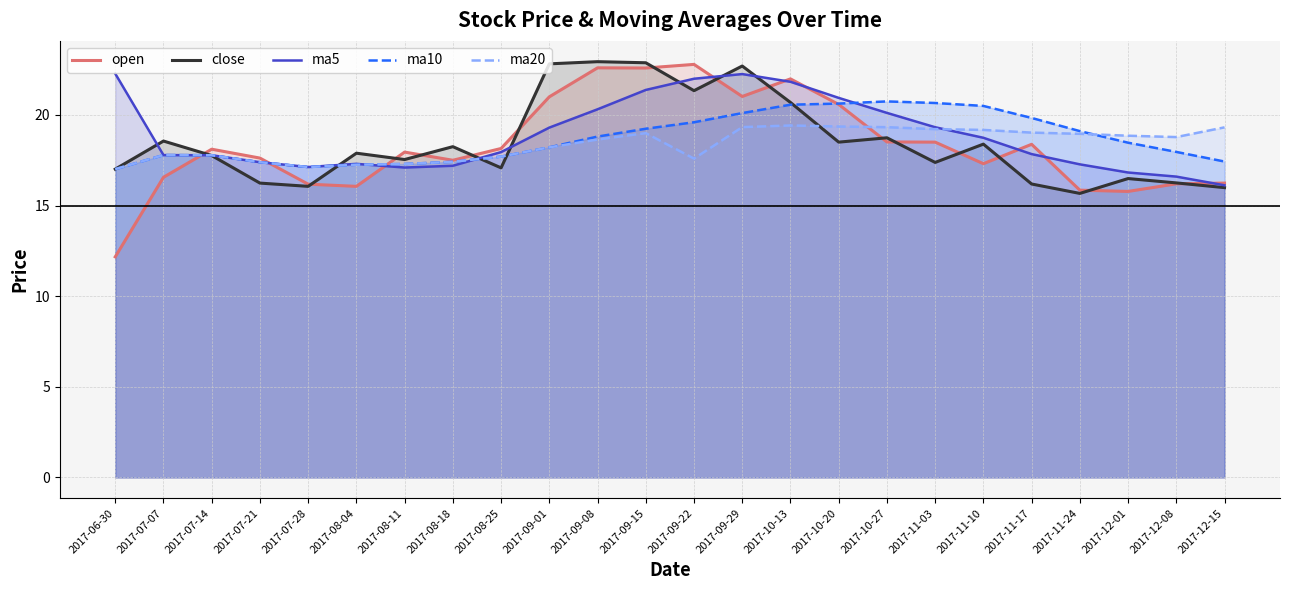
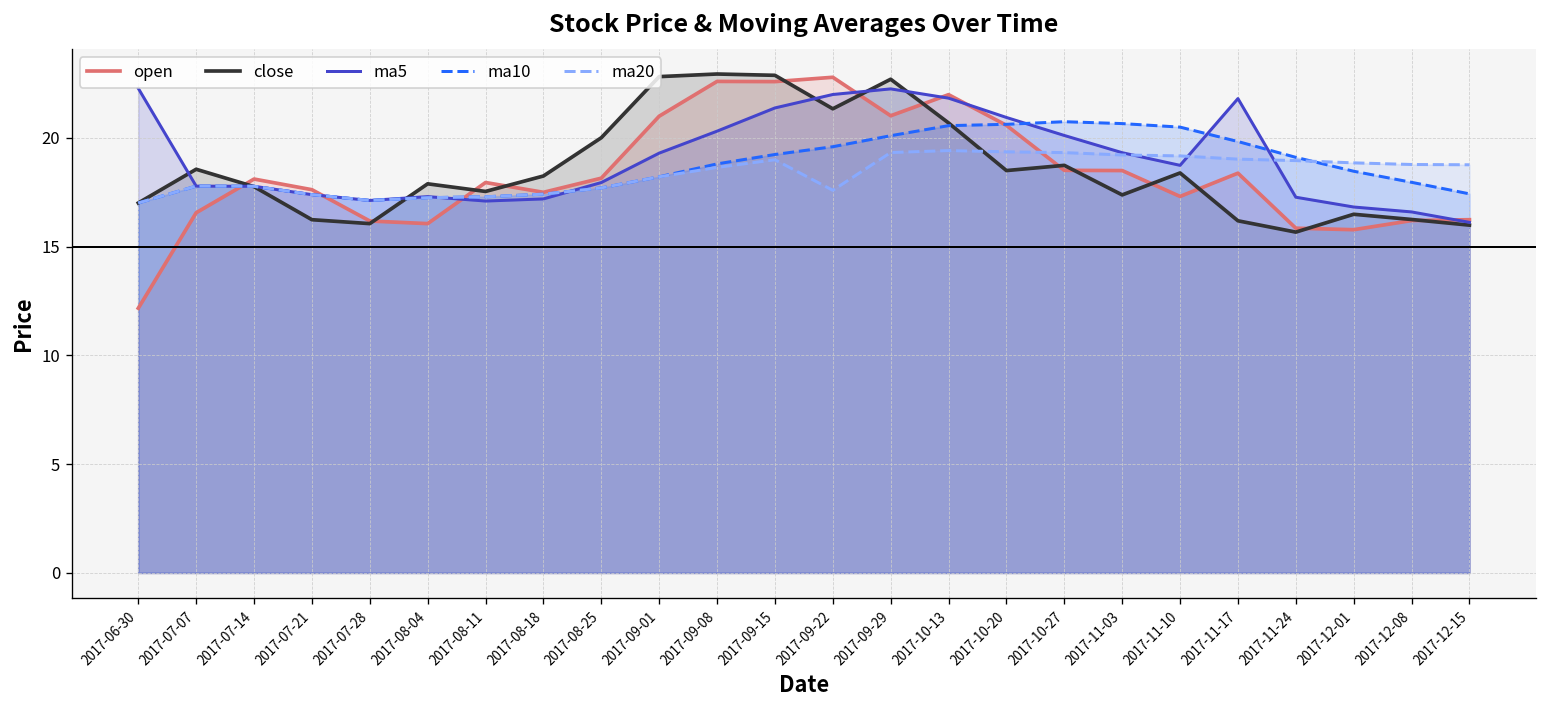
  {
    "open": {
      "2017-06-30": 12.2,
      "2017-07-07": 16.6,
      "2017-07-14": 18.1,
      "2017-07-21": 17.6,
      "2017-08-04": 16.1,
      "2017-08-11": 18.0,
      "2017-08-25": 18.2,
      "2017-09-01": 21.0,
      "2017-09-08": 22.6,
      "2017-09-15": 22.6,
      "2017-09-22": 22.8,
      "2017-09-29": 21.0,
      "2017-10-13": 22.0,
      "2017-10-27": 18.5,
      "2017-11-03": 18.5,
      "2017-11-10": 17.3,
      "2017-11-17": 18.4,
      "2017-11-24": 15.9,
      "2017-12-01": 15.8
    },
    "close": {
      "2017-07-07": 18.6,
      "2017-07-21": 16.2,
      "2017-08-04": 17.9,
      "2017-08-11": 17.5,
      "2017-08-18": 18.3,
-     "2017-08-25": 17.1,
+     "2017-08-25": 20.0,
      "2017-09-08": 22.9,
      "2017-09-15": 22.9,
      "2017-09-22": 21.3,
      "2017-09-29": 22.7,
      "2017-10-20": 18.5,
      "2017-10-27": 18.7,
      "2017-11-03": 17.4,
      "2017-11-10": 18.4,
      "2017-11-17": 16.2,
      "2017-11-24": 15.7,
      "2017-12-01": 16.5
    },
    "ma5": {
      "2017-06-30": 22.3,
      "2017-08-11": 17.1,
      "2017-08-18": 17.2,
      "2017-08-25": 18.0,
      "2017-09-01": 19.3,
      "2017-09-08": 20.3,
      "2017-09-15": 21.4,
      "2017-09-22": 22.0,
      "2017-09-29": 22.3,
      "2017-10-13": 21.8,
      "2017-10-20": 20.9,
      "2017-10-27": 20.1,
      "2017-11-10": 18.7,
-     "2017-11-17": 17.8,
+     "2017-11-17": 21.8,
      "2017-11-24": 17.3,
      "2017-12-01": 16.8,
      "2017-12-08": 16.6
    },
    "ma10": {
      "2017-09-08": 18.8,
      "2017-09-15": 19.2,
      "2017-09-22": 19.6,
      "2017-09-29": 20.1,
      "2017-10-27": 20.7,
      "2017-11-03": 20.7,
      "2017-11-10": 20.5,
      "2017-11-17": 19.8,
      "2017-11-24": 19.1,
      "2017-12-01": 18.5,
      "2017-12-08": 18.0,
      "2017-12-15": 17.4
    },
    "ma20": {
      "2017-09-08": 18.6,
      "2017-09-15": 19.0,
      "2017-09-22": 17.6,
      "2017-09-29": 19.3,
      "2017-10-13": 19.4,
      "2017-10-20": 19.4,
      "2017-10-27": 19.3,
      "2017-11-10": 19.2,
      "2017-11-17": 19.0,
      "2017-11-24": 19.0,
      "2017-12-01": 18.9,
      "2017-12-08": 18.8,
-     "2017-12-15": 19.3
+     "2017-12-15": 18.8
    }
  }
